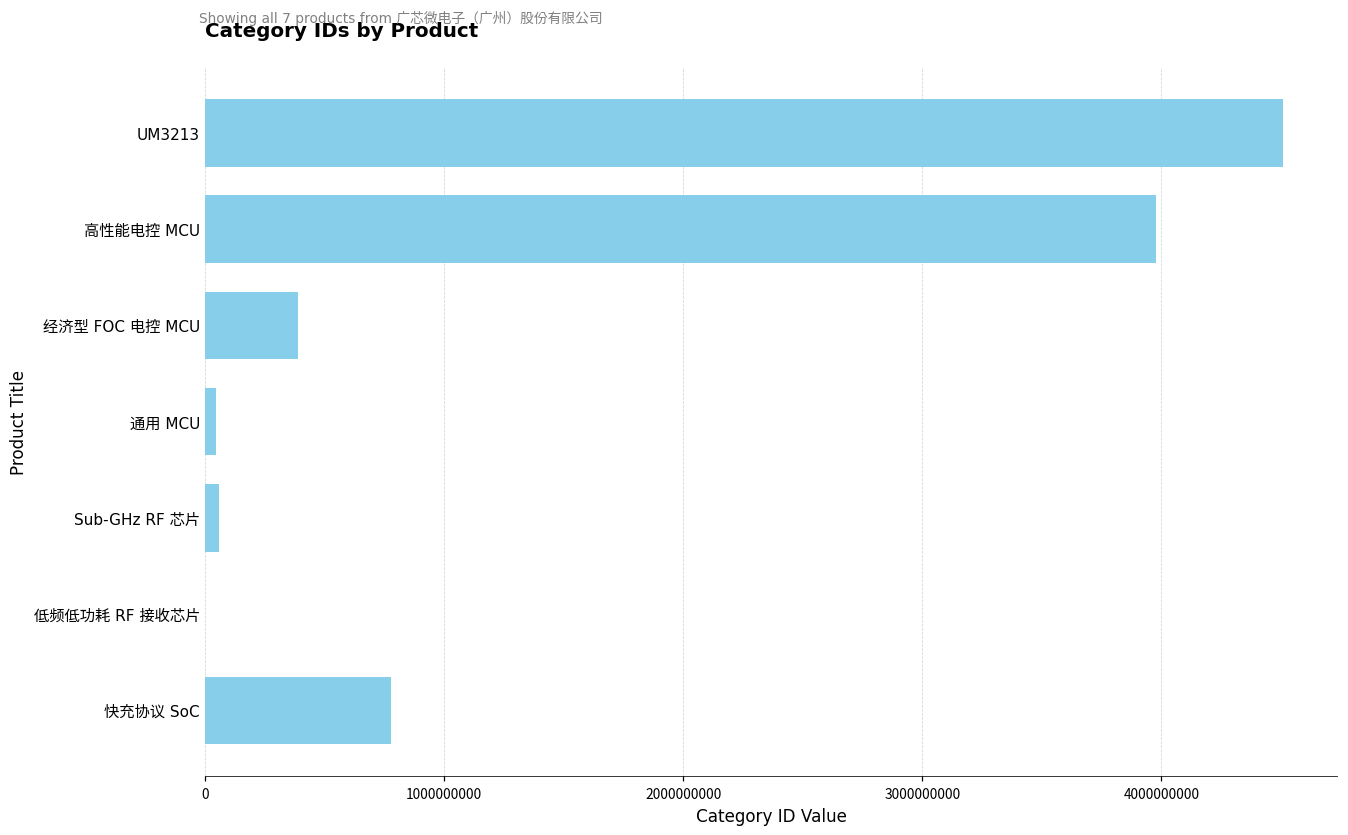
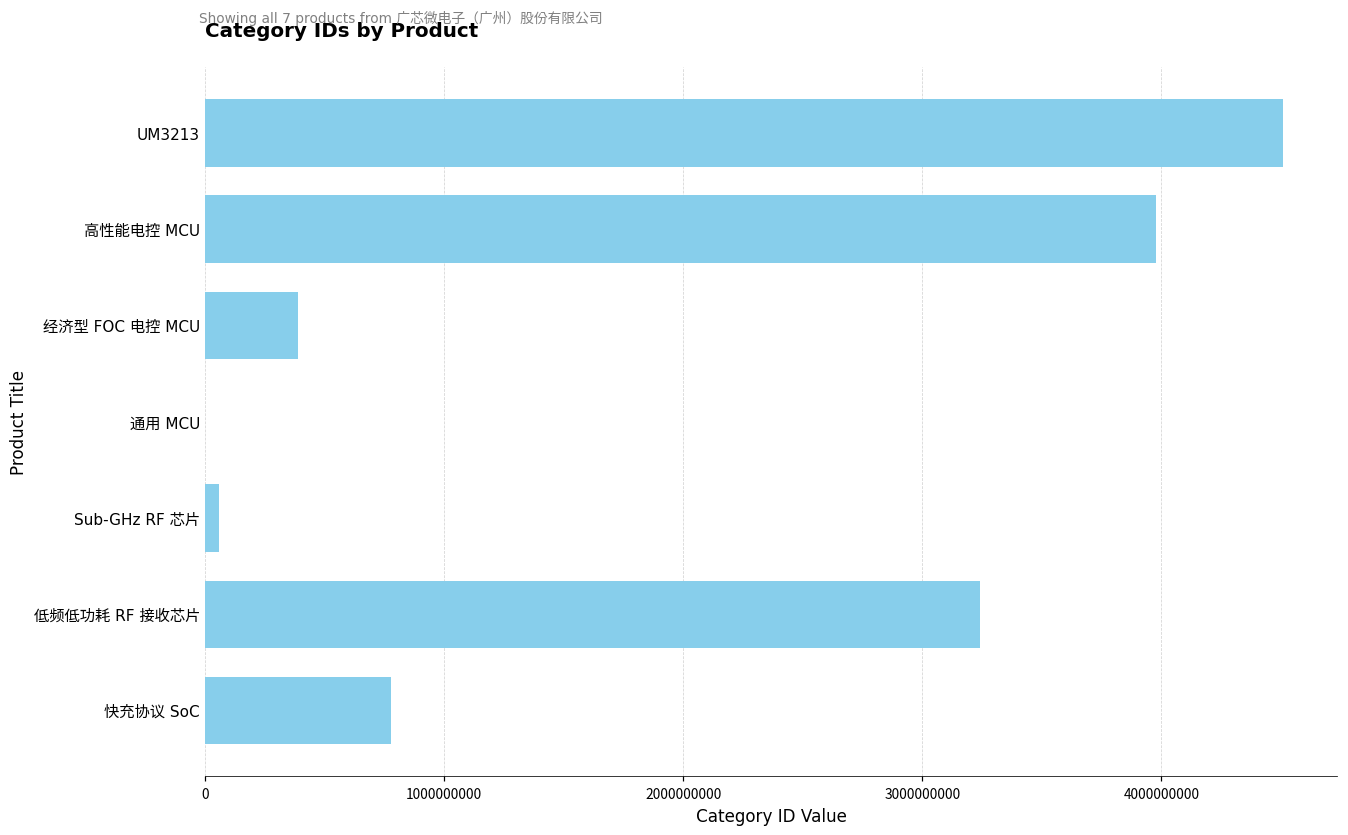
  {
    "UM3213": 4510000000,
    "高性能电控 MCU": 3980000000,
    "经济型 FOC 电控 MCU": 390000000,
-   "通用 MCU": 40000000,
+   "通用 MCU": 0,
    "Sub-GHz RF 芯片": 60000000,
-   "低频低功耗 RF 接收芯片": 0,
+   "低频低功耗 RF 接收芯片": 3240000000,
    "快充协议 SoC": 780000000
  }
